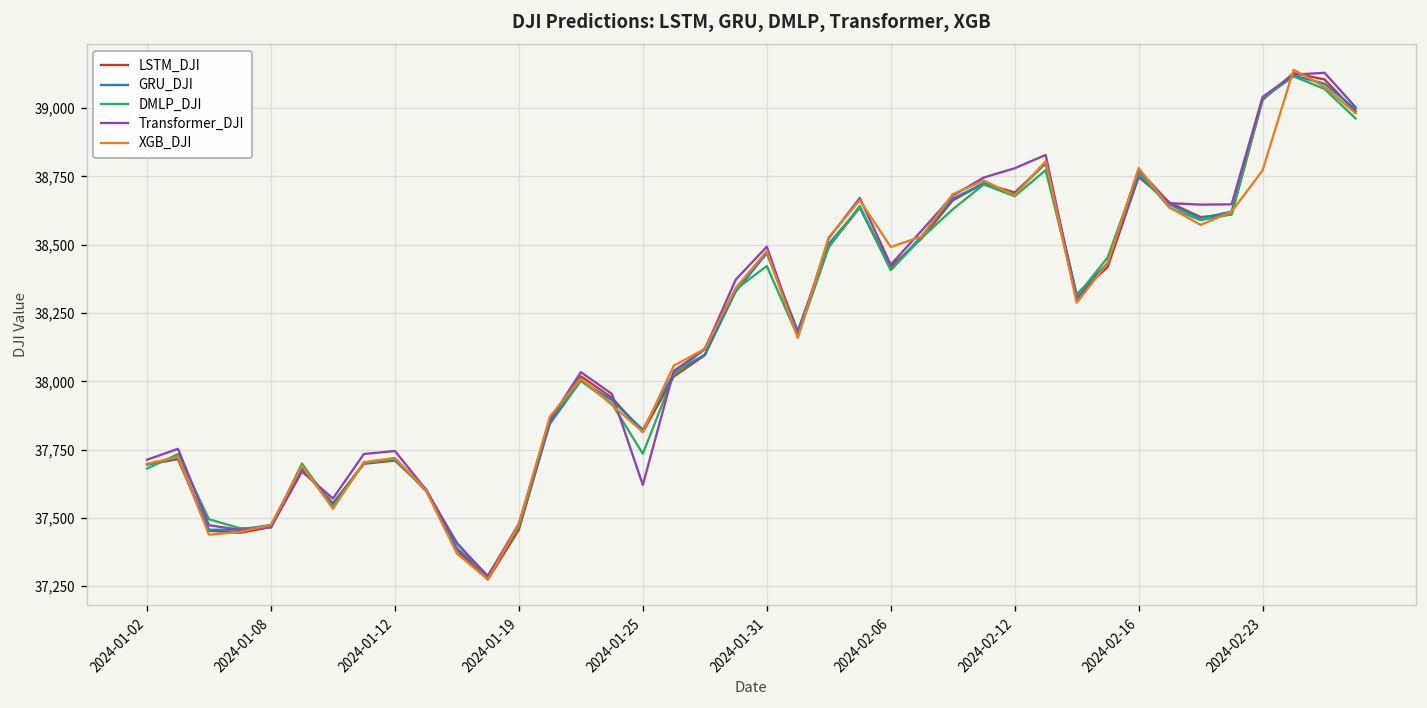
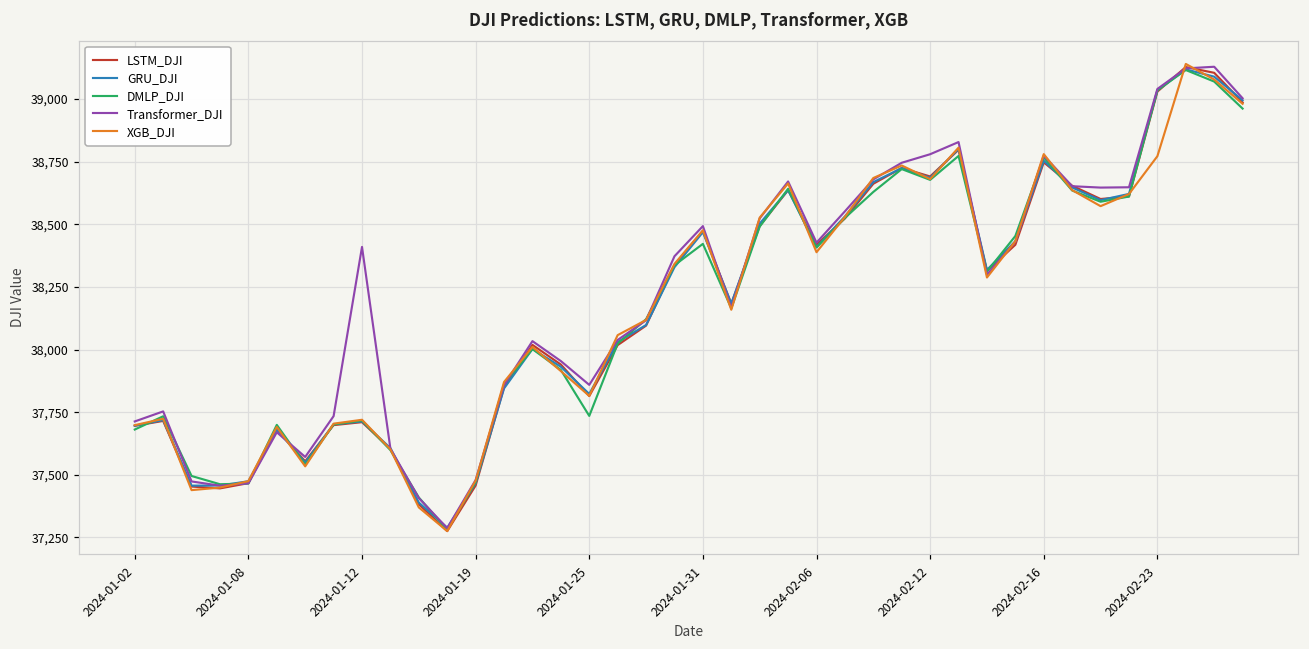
  {
    "DMLP_DJI": {
      "2024-01-02": "37,680",
      "2024-01-25": "37,740",
      "2024-01-31": "38,420"
    },
    "Transformer_DJI": {
      "2024-01-02": "37,710",
-     "2024-01-12": "37,750",
-     "2024-01-25": "37,620",
+     "2024-01-12": "38,410",
+     "2024-01-25": "37,860",
      "2024-01-31": "38,490",
      "2024-02-12": "38,780"
    },
    "XGB_DJI": {
-     "2024-02-06": "38,490",
+     "2024-02-06": "38,390",
      "2024-02-23": "38,770"
    }
  }
